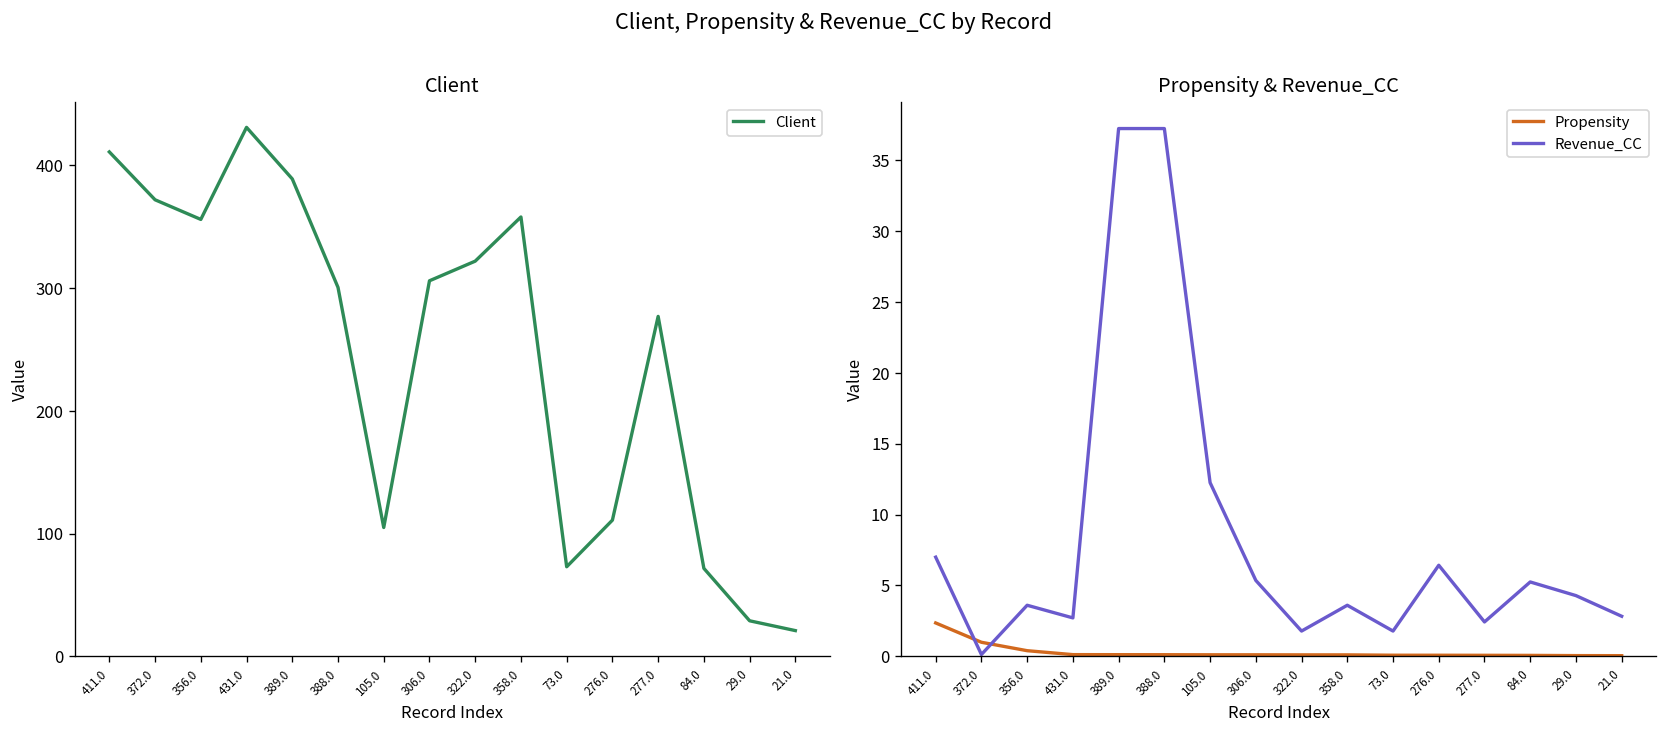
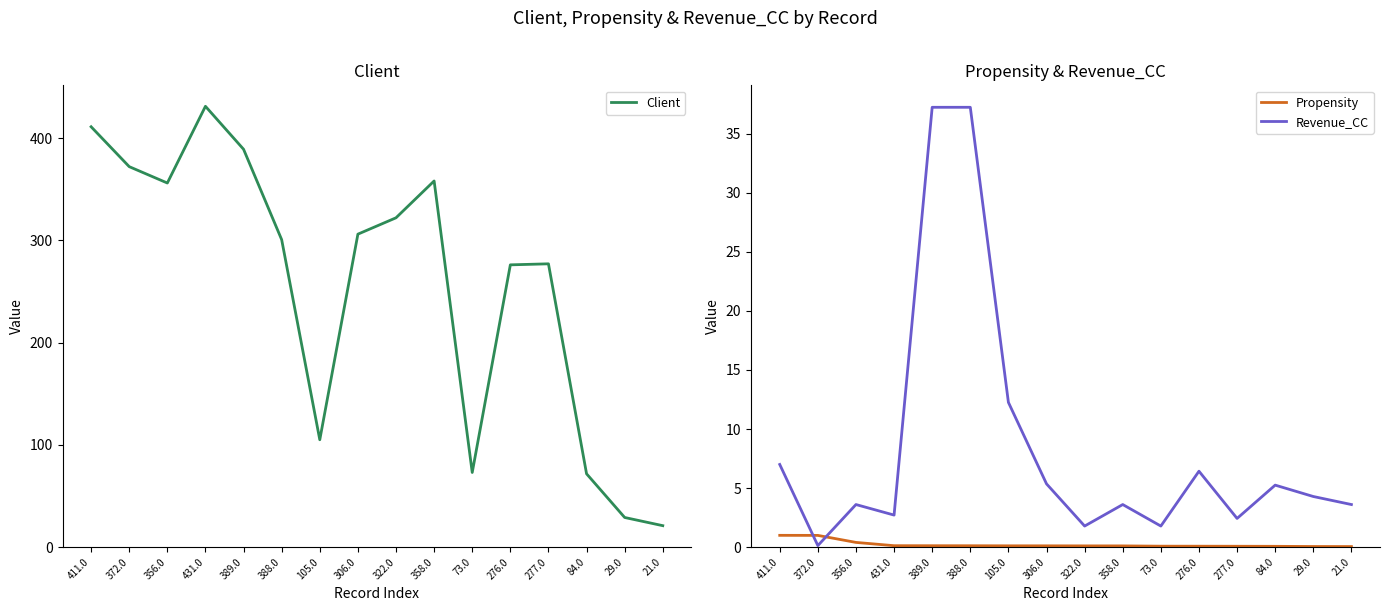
  {
    "Client": {
      "411.0": 411,
      "372.0": 372,
      "356.0": 356,
      "431.0": 431,
      "389.0": 389,
      "388.0": 301,
      "105.0": 105,
      "306.0": 306,
      "322.0": 322,
      "358.0": 358,
      "73.0": 73,
-     "276.0": 111,
+     "276.0": 276,
      "277.0": 277,
      "84.0": 72,
      "29.0": 29,
      "21.0": 21
    },
    "Propensity & Revenue_CC": {
      "Propensity": {
-       "411.0": 2.4,
+       "411.0": 1.0,
        "372.0": 1.0,
        "356.0": 0.4,
        "431.0": 0.1,
        "389.0": 0.1,
        "388.0": 0.1,
        "105.0": 0.1,
        "306.0": 0.1,
        "322.0": 0.1,
        "358.0": 0.1,
        "73.0": 0.1,
        "276.0": 0.1,
        "277.0": 0.1,
        "84.0": 0.1,
        "29.0": 0.1,
        "21.0": 0.0
      },
      "Revenue_CC": {
        "411.0": 7.0,
        "372.0": 0.1,
        "356.0": 3.6,
        "431.0": 2.7,
        "389.0": 37.2,
        "388.0": 37.2,
        "105.0": 12.3,
        "306.0": 5.4,
        "322.0": 1.8,
        "358.0": 3.6,
        "73.0": 1.8,
        "276.0": 6.4,
        "277.0": 2.4,
        "84.0": 5.3,
        "29.0": 4.3,
-       "21.0": 2.8
+       "21.0": 3.6
      }
    }
  }
